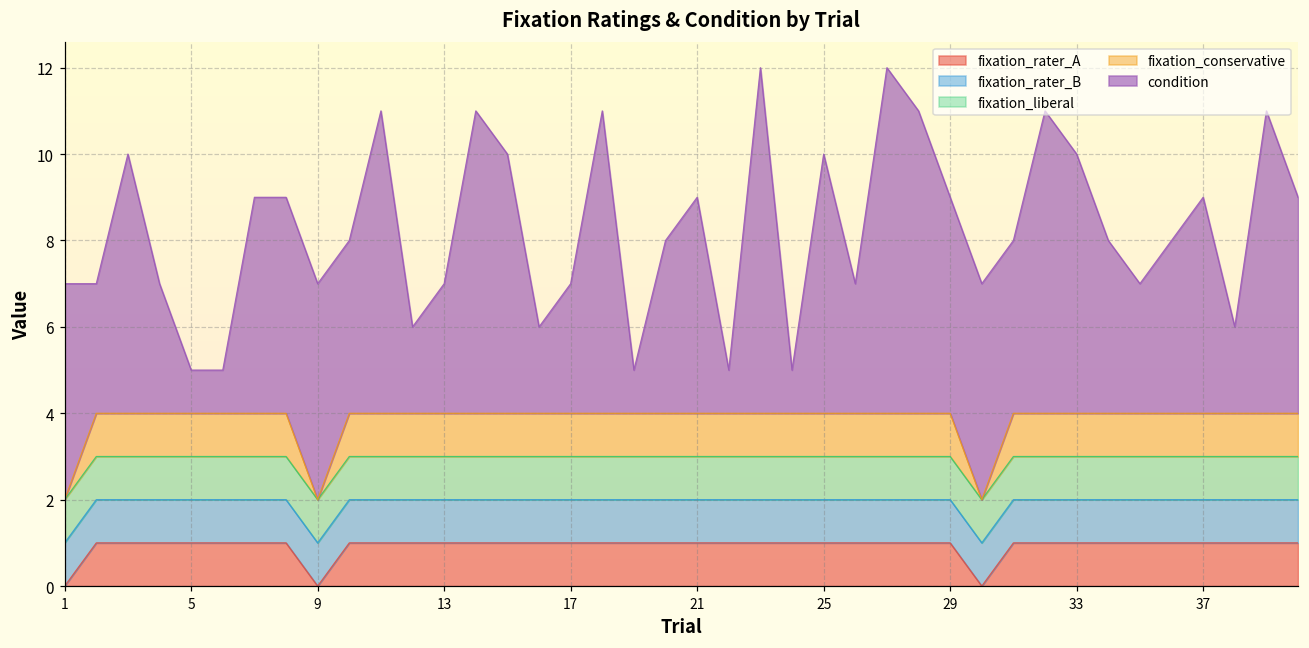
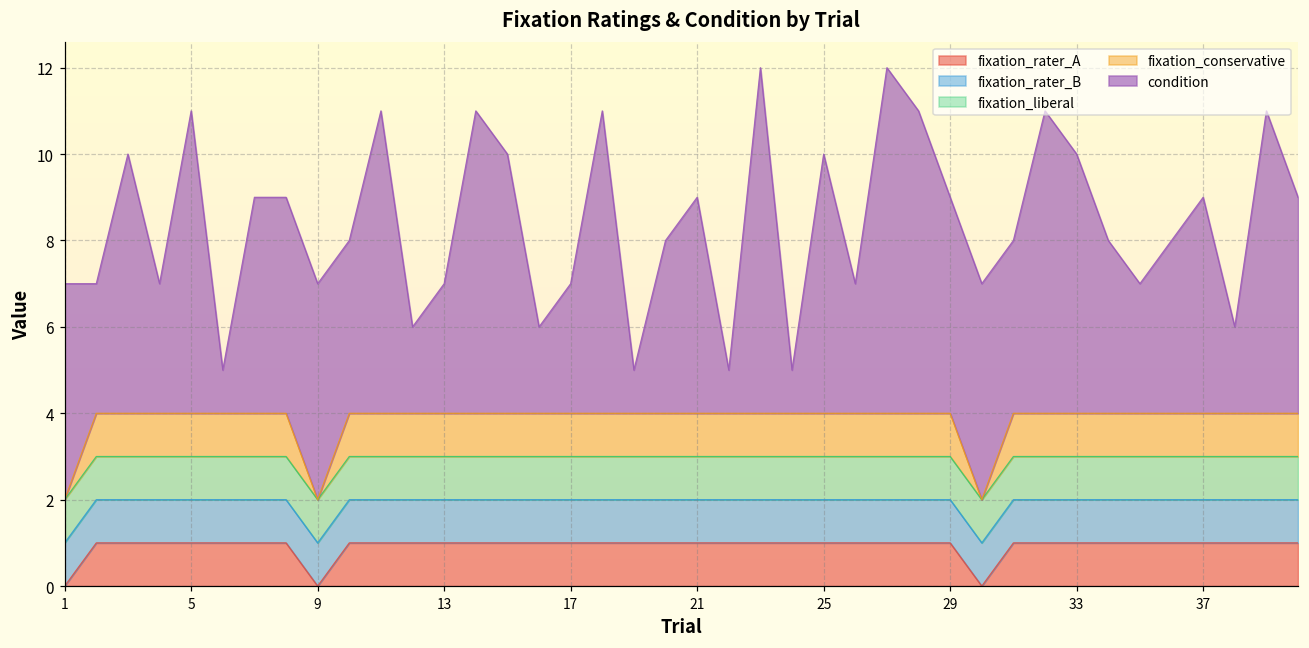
  {
    "fixation_rater_A": {
      "1": 0,
      "5": 1,
      "9": 0,
      "13": 1,
      "17": 1,
      "21": 1,
      "25": 1,
      "29": 1,
      "33": 1,
      "37": 1
    },
    "fixation_rater_B": {
      "1": 1,
      "5": 2,
      "9": 1,
      "13": 2,
      "17": 2,
      "21": 2,
      "25": 2,
      "29": 2,
      "33": 2,
      "37": 2
    },
    "fixation_liberal": {
      "5": 3,
      "13": 3,
      "17": 3,
      "21": 3,
      "25": 3,
      "29": 3,
      "33": 3,
      "37": 3
    },
    "fixation_conservative": {
      "5": 4,
      "13": 4,
      "17": 4,
      "21": 4,
      "25": 4,
      "29": 4,
      "33": 4,
      "37": 4
    },
    "condition": {
      "1": 7,
-     "5": 1,
+     "5": 7,
      "9": 7,
      "13": 7,
      "17": 7,
      "21": 9,
      "25": 10,
      "29": 9,
      "33": 10,
      "37": 9
    }
  }
